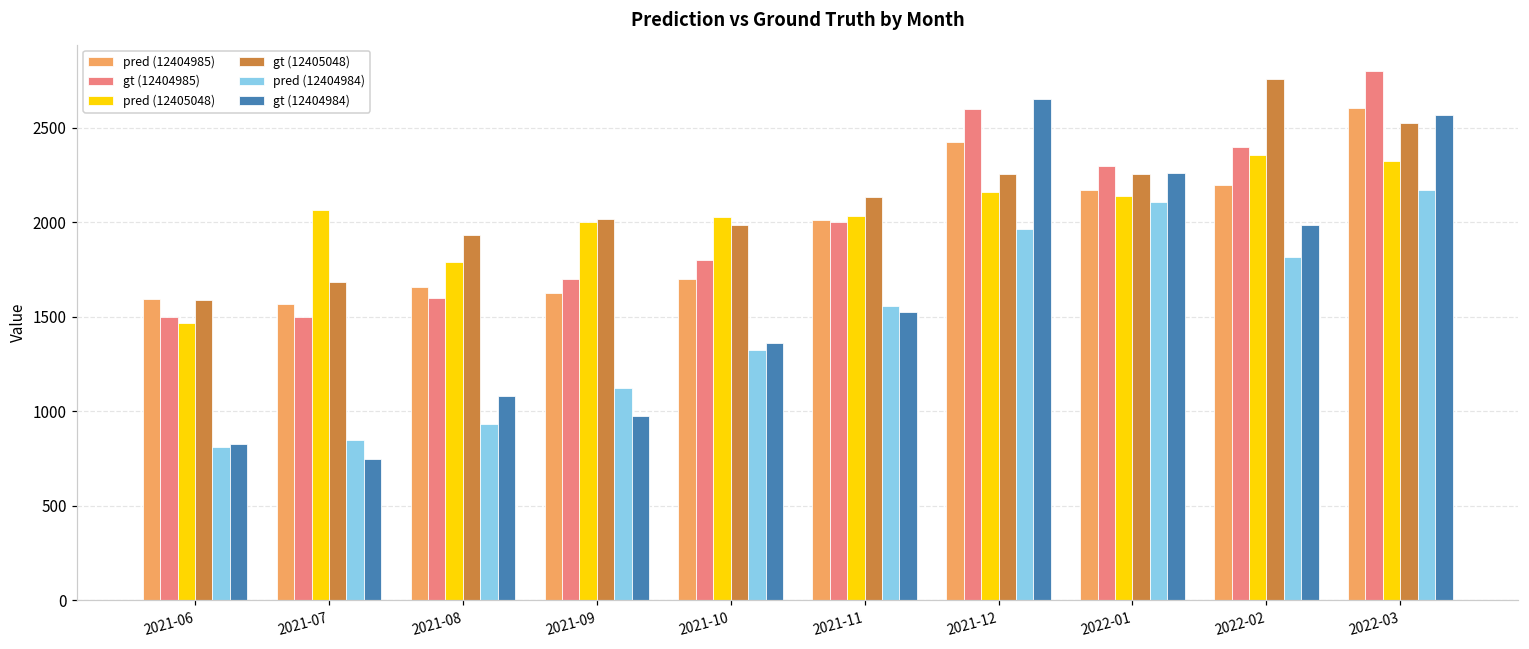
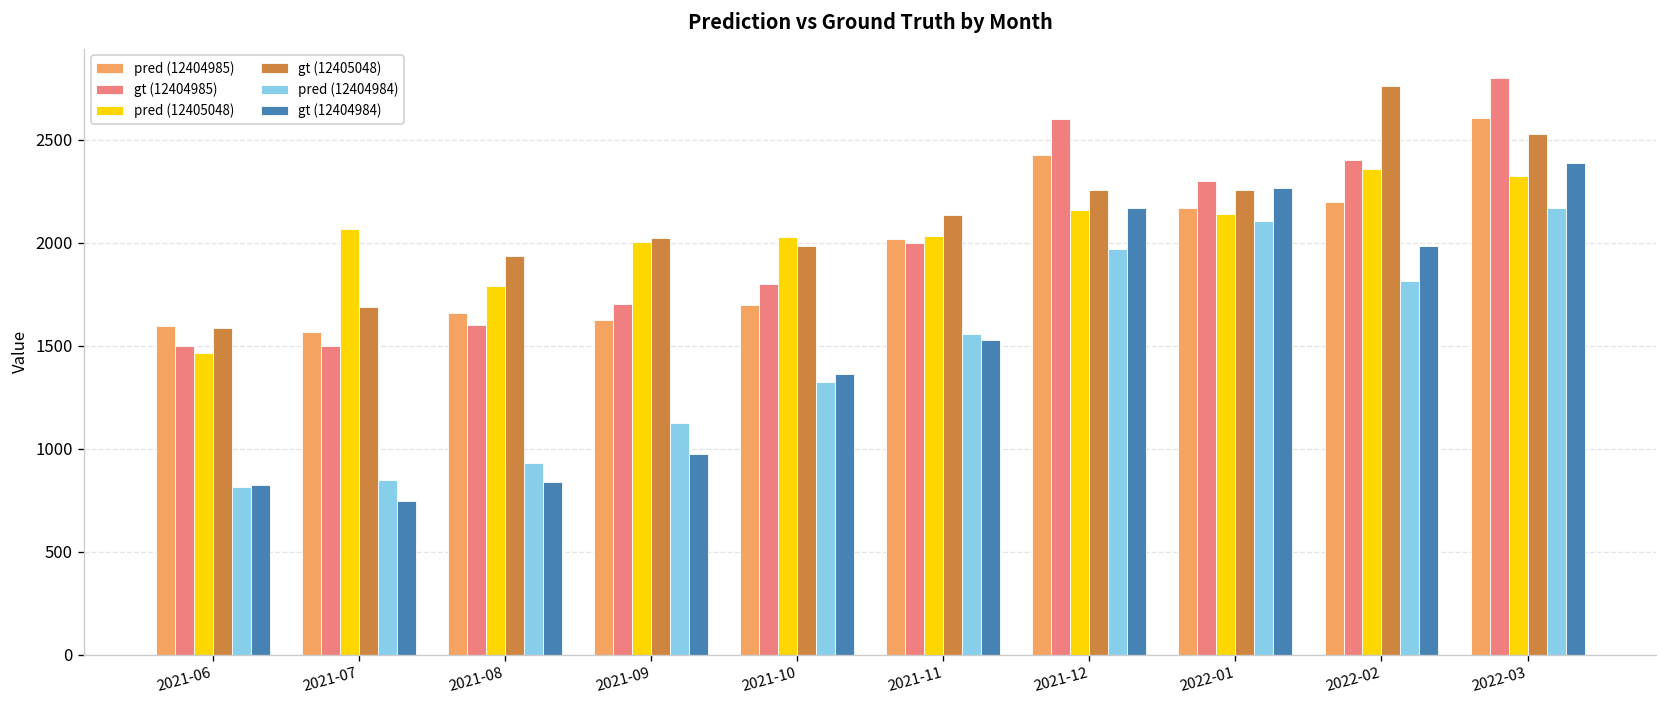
  {
    "pred (12405048)": {
      "2021-06": 1470,
      "2021-07": 2060,
      "2021-08": 1790,
      "2021-09": 2000,
      "2021-10": 2030,
      "2021-11": 2030,
      "2021-12": 2160,
      "2022-01": 2140,
      "2022-02": 2360,
      "2022-03": 2320
    },
    "pred (12404984)": {
      "2021-06": 810,
      "2021-07": 850,
      "2021-08": 930,
      "2021-09": 1120,
      "2021-10": 1320,
      "2021-11": 1560,
      "2021-12": 1970,
      "2022-01": 2110,
      "2022-02": 1820,
      "2022-03": 2170
    },
    "gt (12404984)": {
      "2021-06": 830,
      "2021-07": 750,
-     "2021-08": 1080,
+     "2021-08": 840,
      "2021-09": 970,
      "2021-10": 1360,
      "2021-11": 1530,
-     "2021-12": 2650,
+     "2021-12": 2170,
      "2022-01": 2260,
      "2022-02": 1980,
-     "2022-03": 2570
+     "2022-03": 2390
    }
  }
